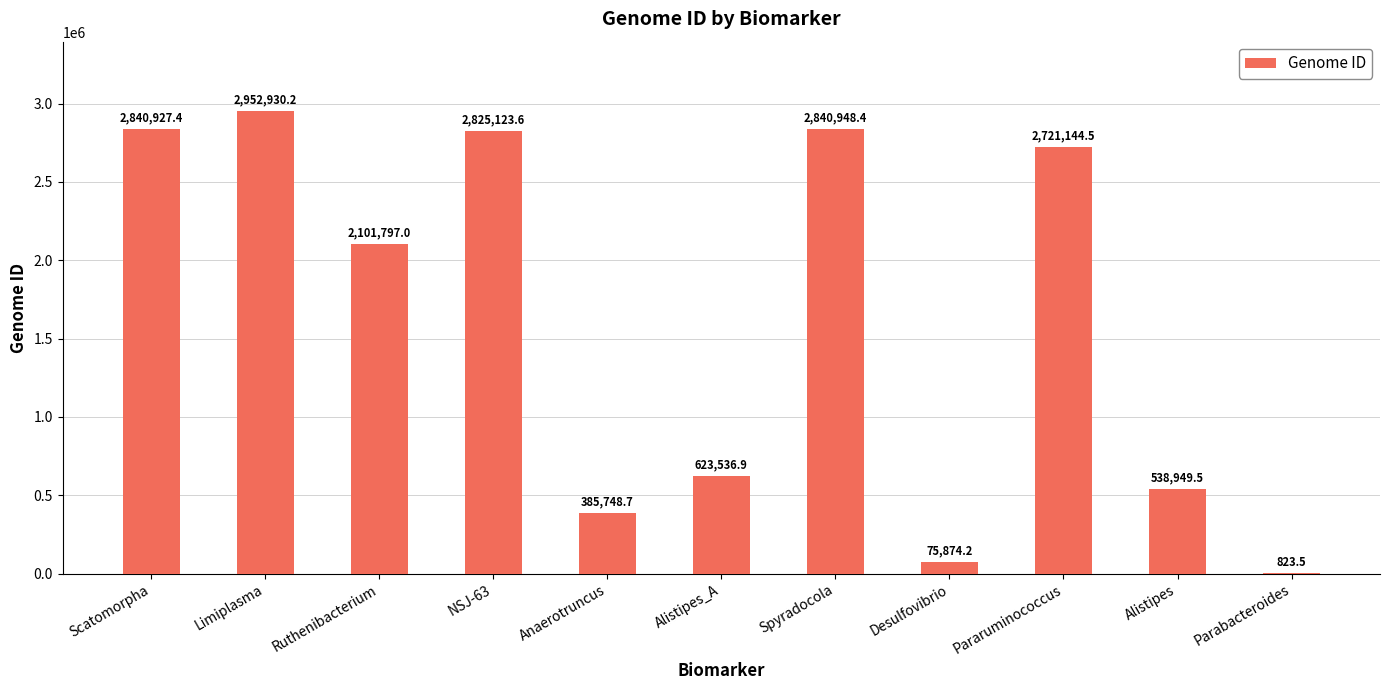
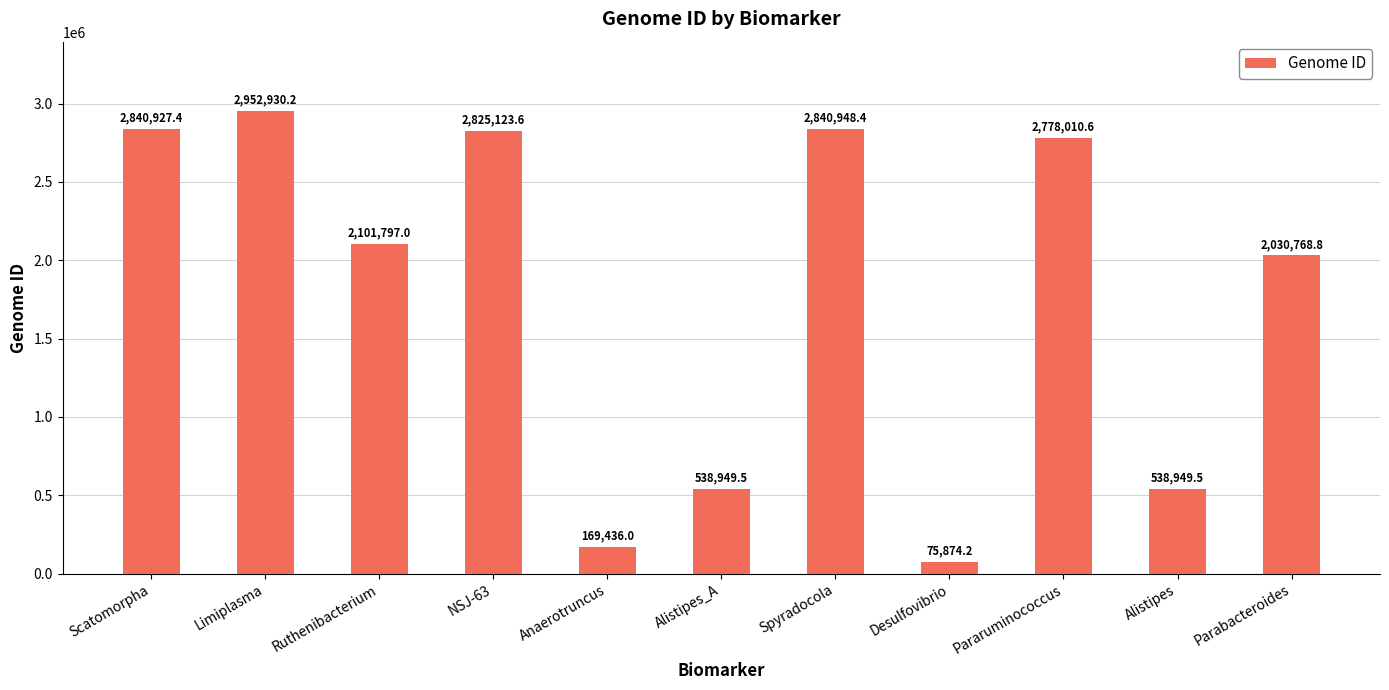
  {
    "Scatomorpha": "2,840,927.4",
    "Limiplasma": "2,952,930.2",
    "Ruthenibacterium": "2,101,797.0",
    "NSJ-63": "2,825,123.6",
-   "Anaerotruncus": "385,748.7",
-   "Alistipes_A": "623,536.9",
+   "Anaerotruncus": "169,436.0",
+   "Alistipes_A": "538,949.5",
    "Spyradocola": "2,840,948.4",
    "Desulfovibrio": "75,874.2",
-   "Pararuminococcus": "2,721,144.5",
+   "Pararuminococcus": "2,778,010.6",
    "Alistipes": "538,949.5",
-   "Parabacteroides": "823.5"
+   "Parabacteroides": "2,030,768.8"
  }
